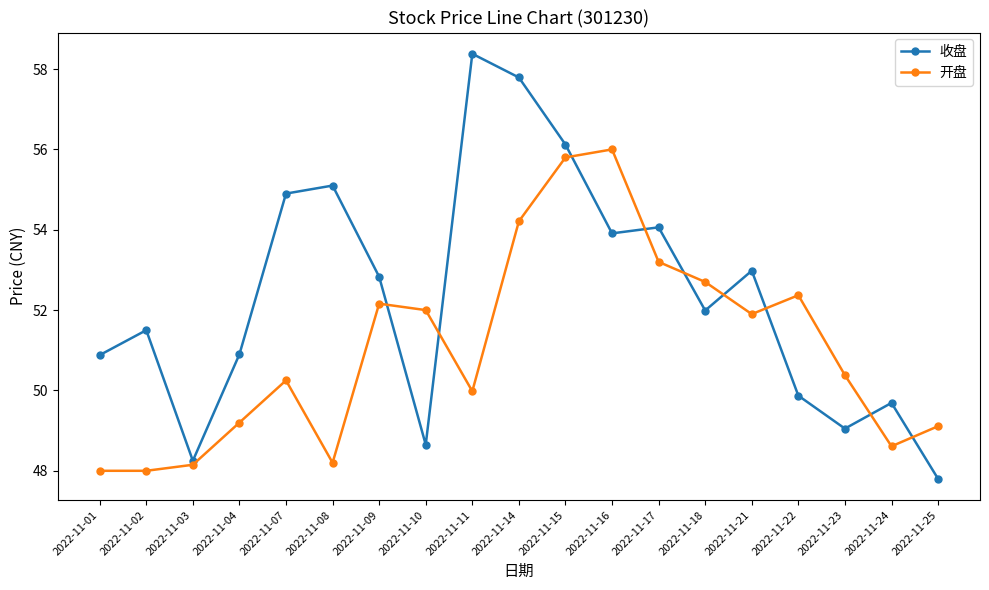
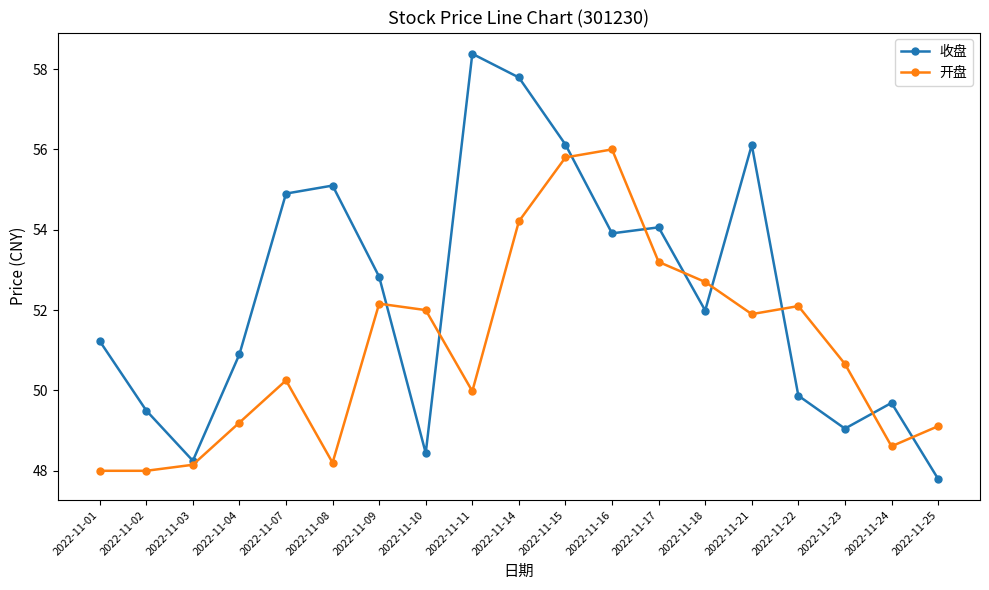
  {
    "收盘": {
-     "2022-11-01": 50.9,
-     "2022-11-02": 51.5,
+     "2022-11-01": 51.2,
+     "2022-11-02": 49.5,
      "2022-11-03": 48.3,
      "2022-11-04": 50.9,
      "2022-11-07": 54.9,
      "2022-11-08": 55.1,
      "2022-11-09": 52.8,
-     "2022-11-10": 48.7,
+     "2022-11-10": 48.4,
      "2022-11-11": 58.4,
      "2022-11-14": 57.8,
      "2022-11-15": 56.1,
      "2022-11-16": 53.9,
      "2022-11-17": 54.1,
      "2022-11-18": 52.0,
-     "2022-11-21": 53.0,
+     "2022-11-21": 56.1,
      "2022-11-22": 49.9,
      "2022-11-23": 49.1,
      "2022-11-24": 49.7,
      "2022-11-25": 47.8
    },
    "开盘": {
      "2022-11-01": 48.0,
      "2022-11-02": 48.0,
      "2022-11-03": 48.2,
      "2022-11-04": 49.2,
      "2022-11-07": 50.3,
      "2022-11-08": 48.2,
      "2022-11-09": 52.2,
      "2022-11-10": 52.0,
      "2022-11-11": 50.0,
      "2022-11-14": 54.2,
      "2022-11-15": 55.8,
      "2022-11-16": 56.0,
      "2022-11-17": 53.2,
      "2022-11-18": 52.7,
      "2022-11-21": 51.9,
-     "2022-11-22": 52.4,
-     "2022-11-23": 50.4,
+     "2022-11-22": 52.1,
+     "2022-11-23": 50.7,
      "2022-11-24": 48.6,
      "2022-11-25": 49.1
    }
  }
